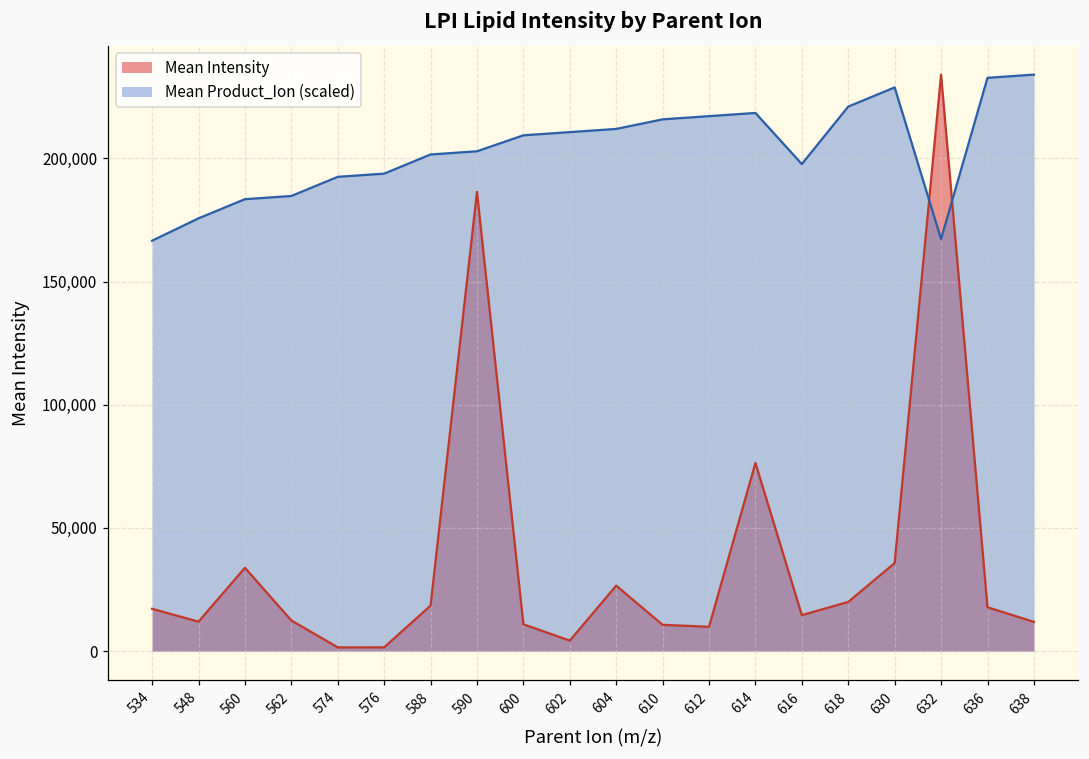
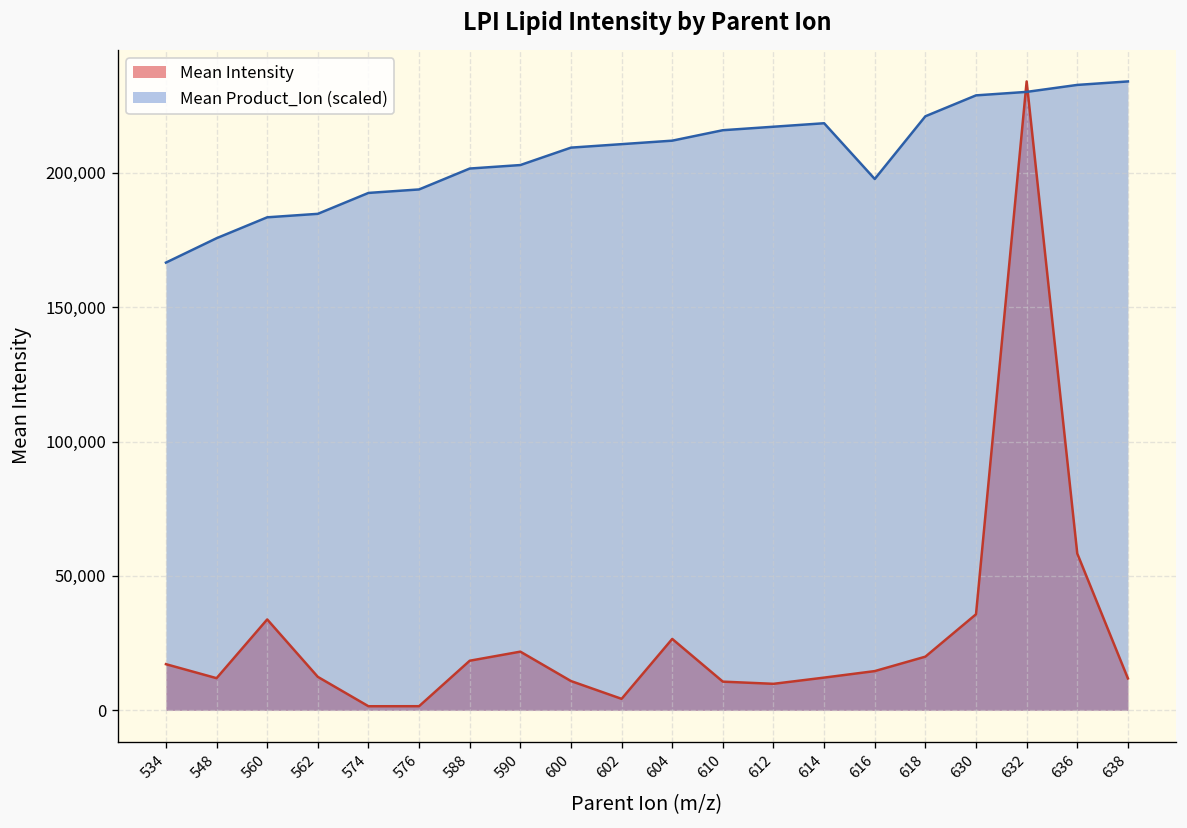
  {
    "Mean Intensity": {
      "534": "17,000",
      "548": "12,000",
      "560": "34,000",
      "562": "12,000",
      "574": "2,000",
      "576": "2,000",
      "588": "18,000",
-     "590": "186,000",
+     "590": "22,000",
      "600": "11,000",
      "602": "4,000",
      "604": "27,000",
      "610": "11,000",
      "612": "10,000",
-     "614": "76,000",
+     "614": "12,000",
      "616": "15,000",
      "618": "20,000",
      "630": "36,000",
      "632": "234,000",
-     "636": "18,000",
+     "636": "58,000",
      "638": "12,000"
    },
    "Mean Product_Ion (scaled)": {
      "534": "167,000",
      "548": "176,000",
      "560": "183,000",
      "562": "185,000",
      "574": "193,000",
      "576": "194,000",
      "588": "202,000",
      "590": "203,000",
      "600": "209,000",
      "602": "211,000",
      "604": "212,000",
      "610": "216,000",
      "612": "217,000",
      "614": "218,000",
      "616": "198,000",
      "618": "221,000",
      "630": "229,000",
-     "632": "167,000",
+     "632": "230,000",
      "636": "233,000",
      "638": "234,000"
    }
  }
